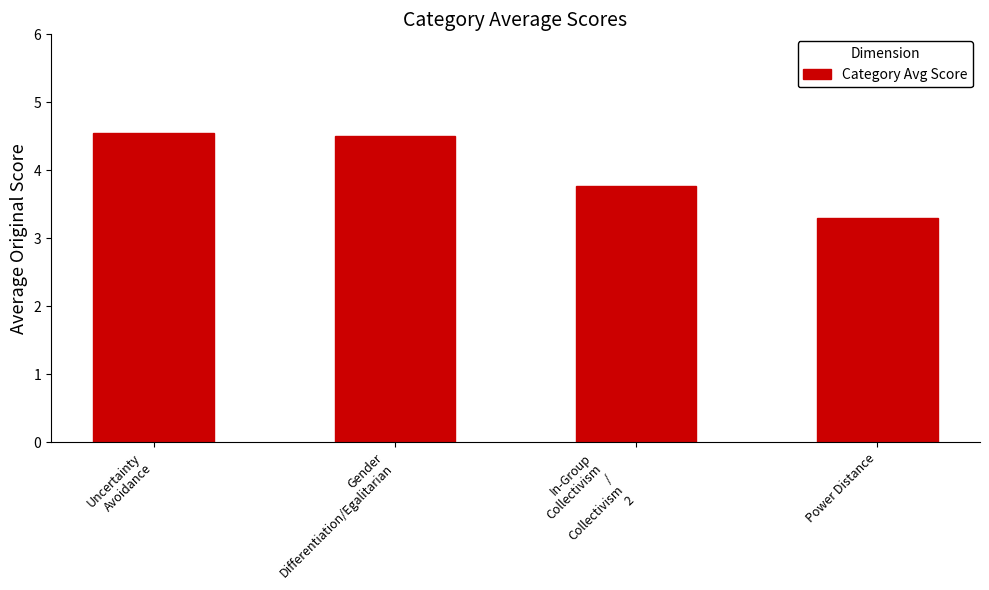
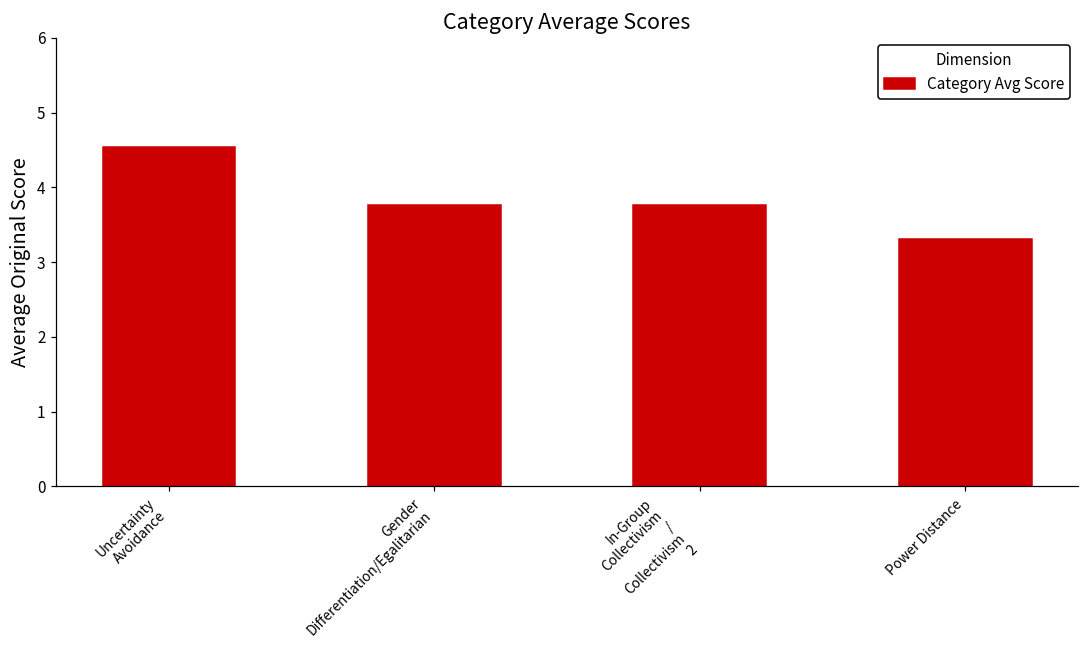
  {
    "Uncertainty Avoidance": 4.5,
-   "Gender Differentiation/Egalitarian": 4.5,
+   "Gender Differentiation/Egalitarian": 3.8,
    "In-Group Collectivism / Collectivism 2": 3.8,
    "Power Distance": 3.3
  }
